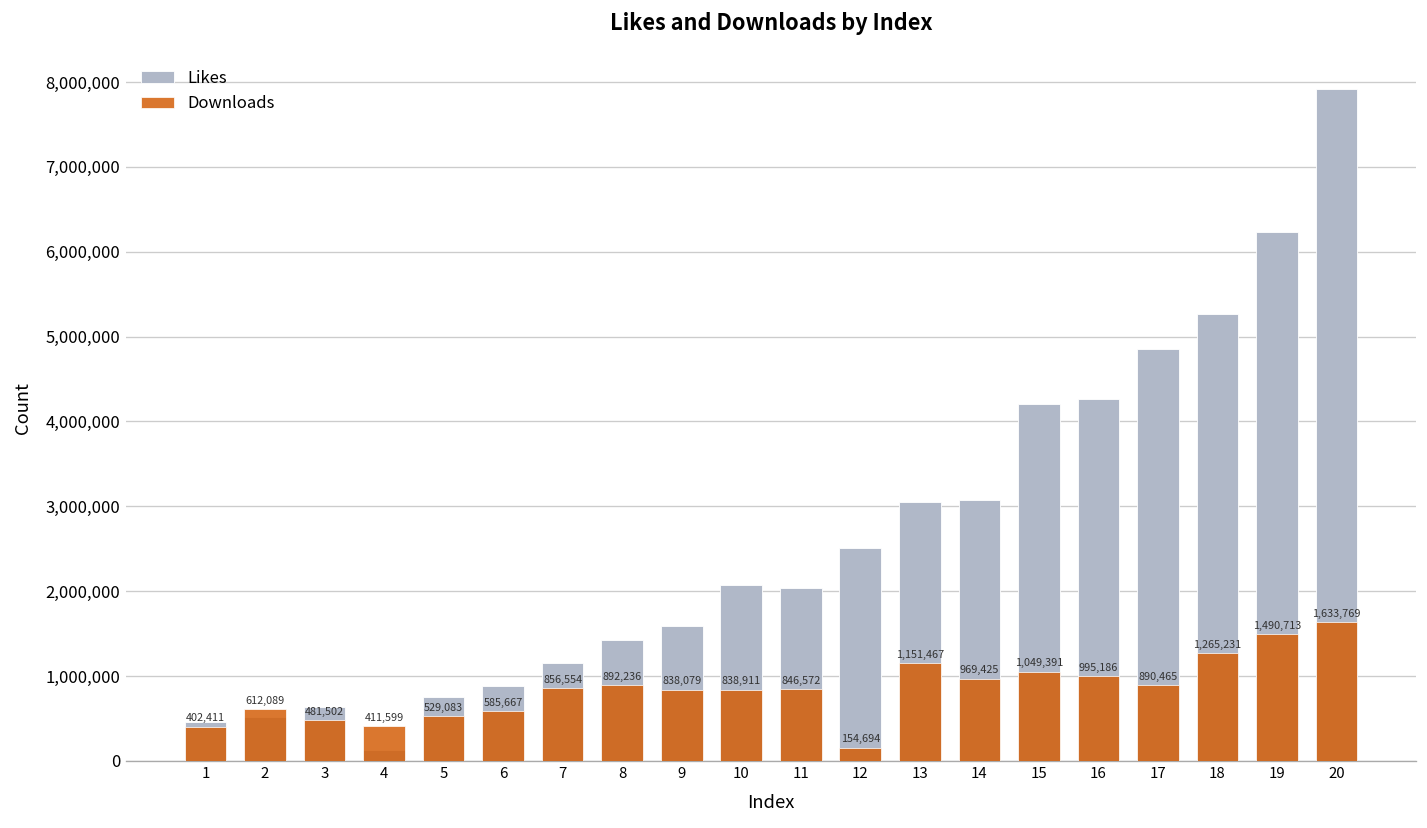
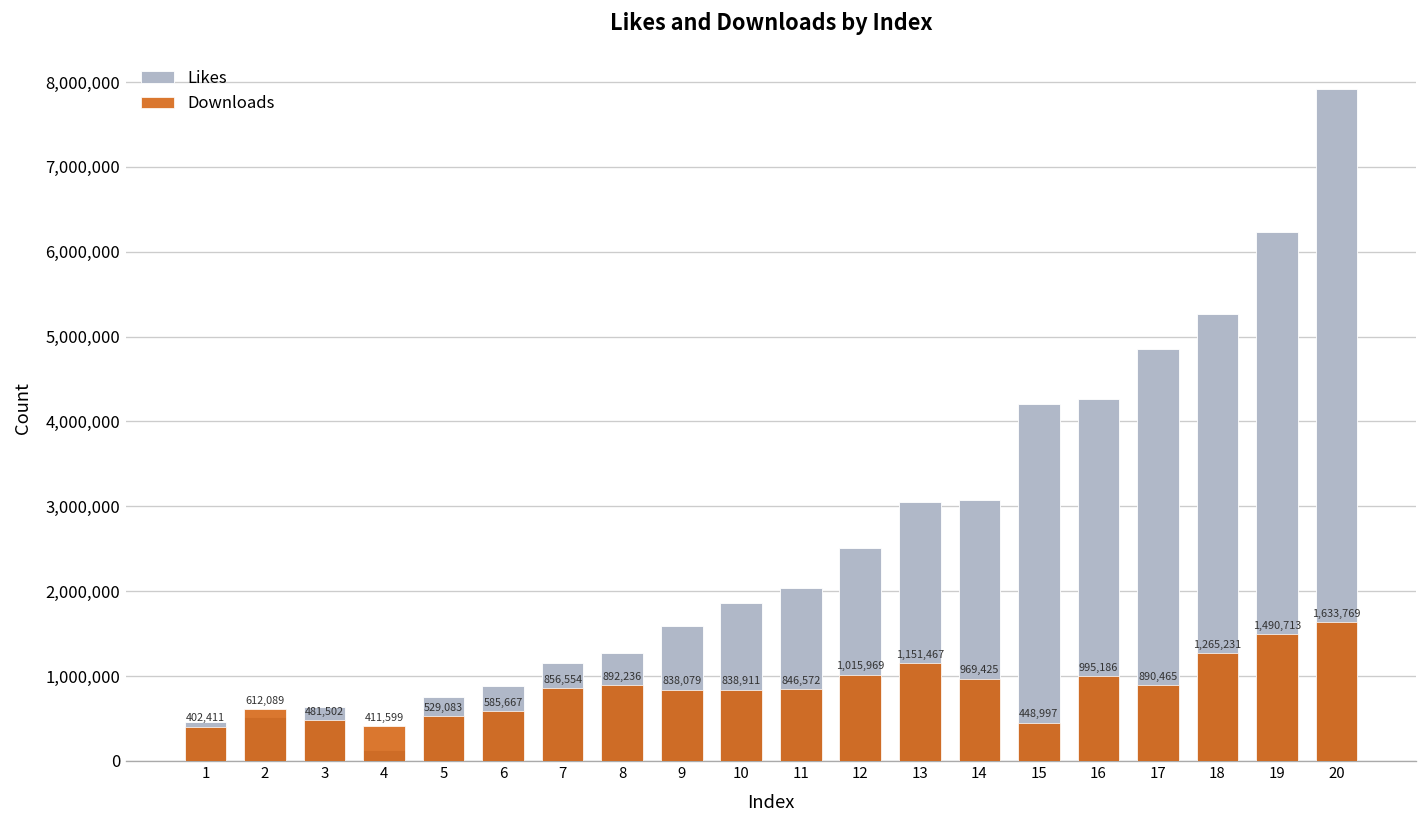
  {
    "Likes": {
-     "8": "1,400,000",
-     "10": "2,100,000"
+     "8": "1,300,000",
+     "10": "1,900,000"
    },
    "Downloads": {
      "2": "612,089",
      "4": "411,599",
-     "12": "154,694",
-     "15": "1,049,391"
+     "12": "1,015,969",
+     "15": "448,997"
    }
  }
